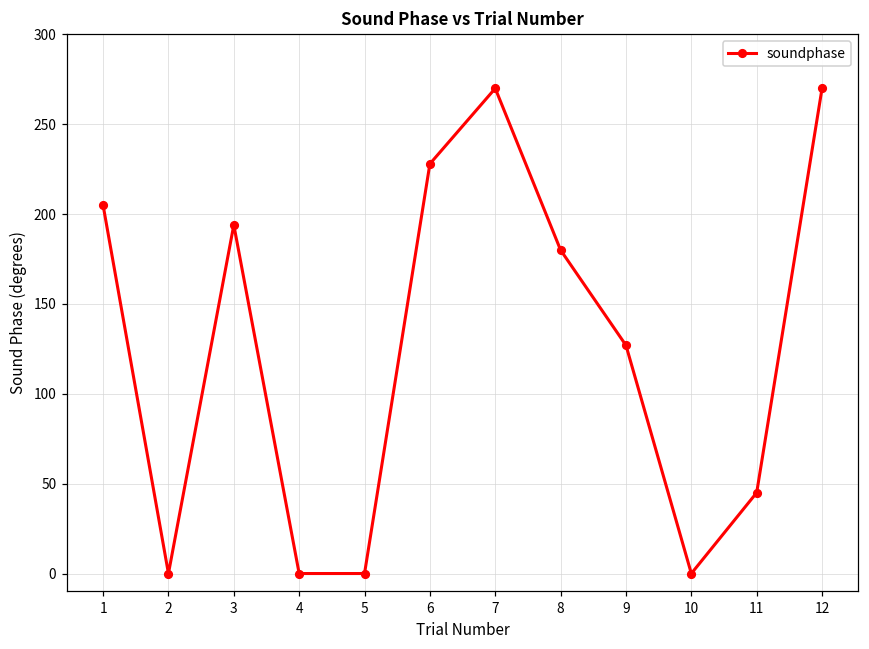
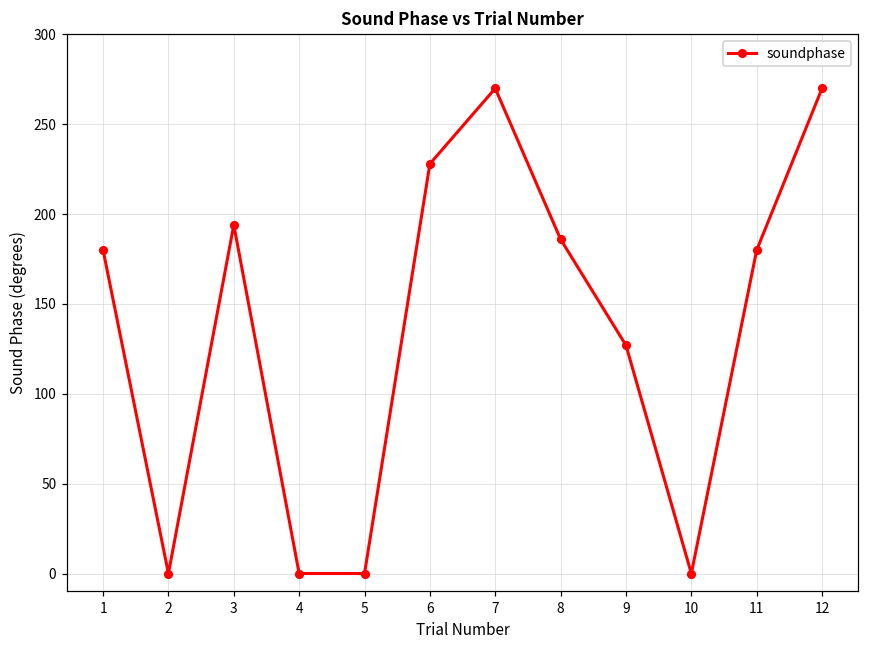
  {
-   "1": 205,
+   "1": 180,
    "2": 0,
    "3": 194,
    "4": 0,
    "5": 0,
    "6": 228,
    "7": 270,
-   "8": 180,
+   "8": 186,
    "9": 127,
    "10": 0,
-   "11": 45,
+   "11": 180,
    "12": 270
  }
